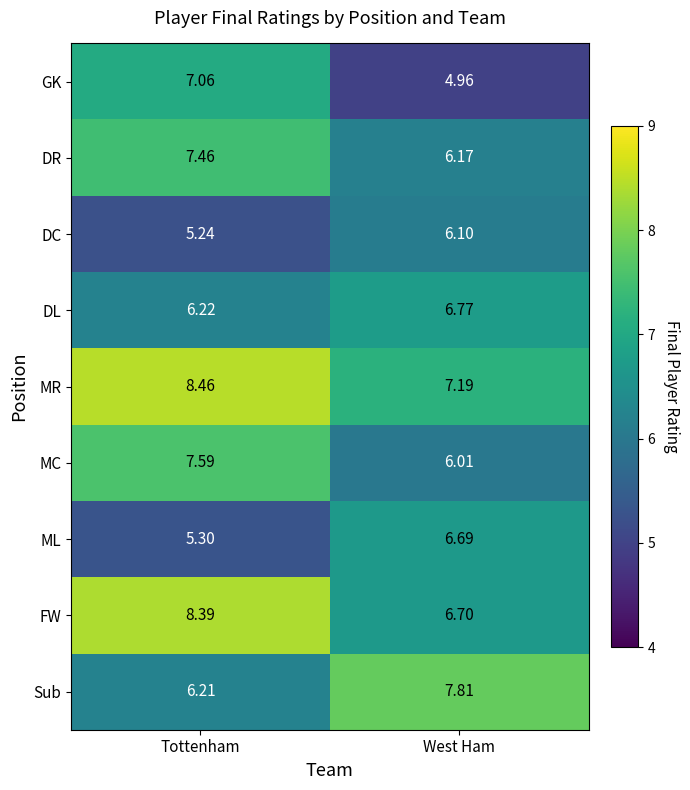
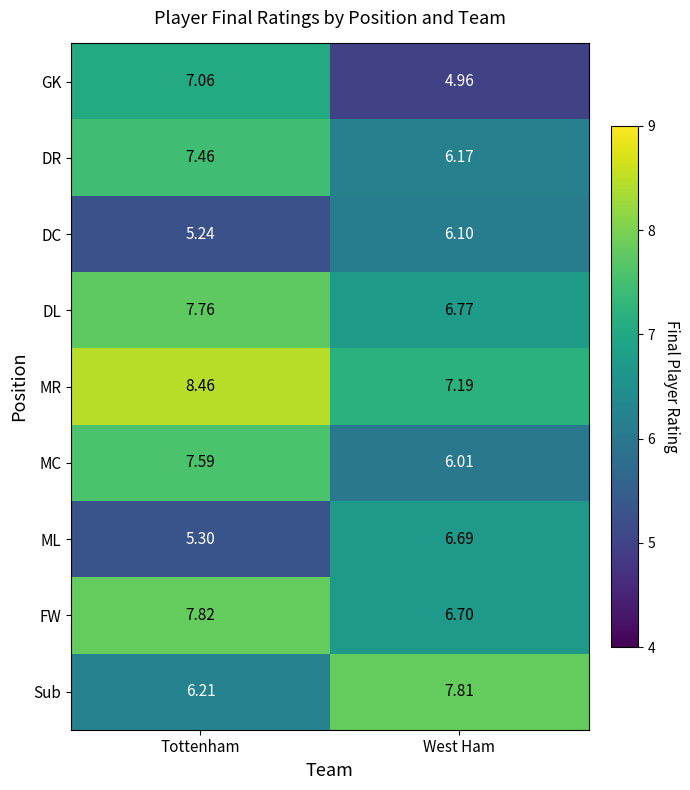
  {
    "GK": {
      "Tottenham": 7.06,
      "West Ham": 4.96
    },
    "DR": {
      "Tottenham": 7.46,
      "West Ham": 6.17
    },
    "DC": {
      "Tottenham": 5.24,
      "West Ham": 6.10
    },
    "DL": {
-     "Tottenham": 6.22,
+     "Tottenham": 7.76,
      "West Ham": 6.77
    },
    "MR": {
      "Tottenham": 8.46,
      "West Ham": 7.19
    },
    "MC": {
      "Tottenham": 7.59,
      "West Ham": 6.01
    },
    "ML": {
      "Tottenham": 5.30,
      "West Ham": 6.69
    },
    "FW": {
-     "Tottenham": 8.39,
+     "Tottenham": 7.82,
      "West Ham": 6.70
    },
    "Sub": {
      "Tottenham": 6.21,
      "West Ham": 7.81
    }
  }
